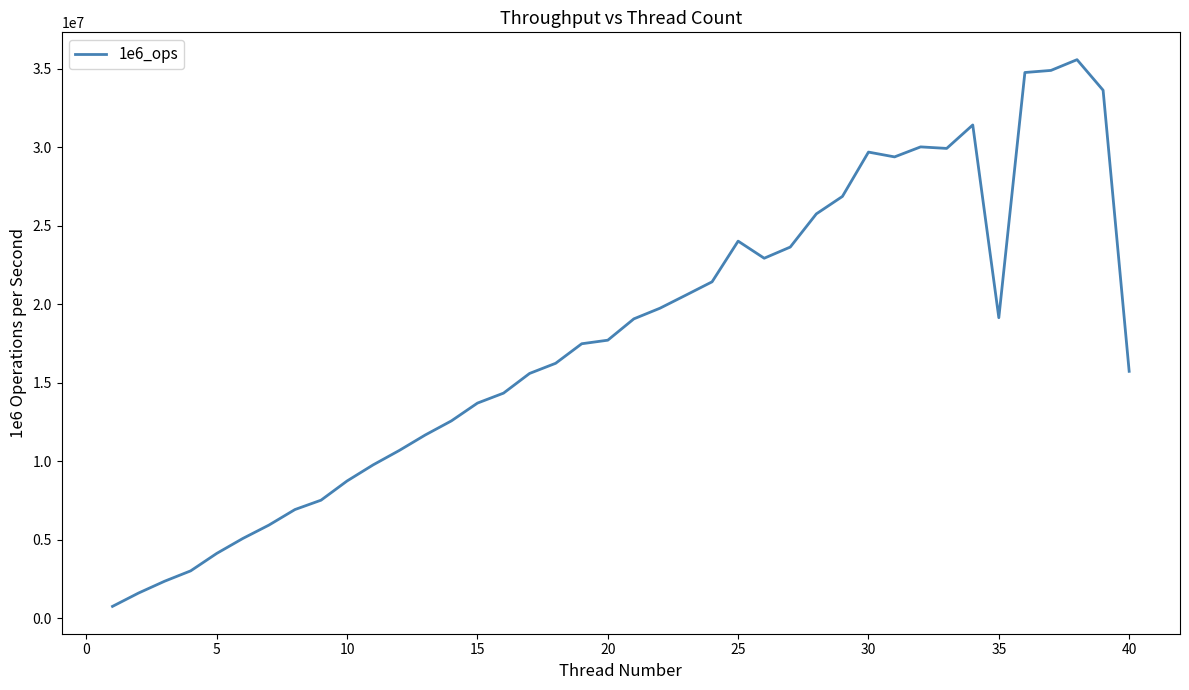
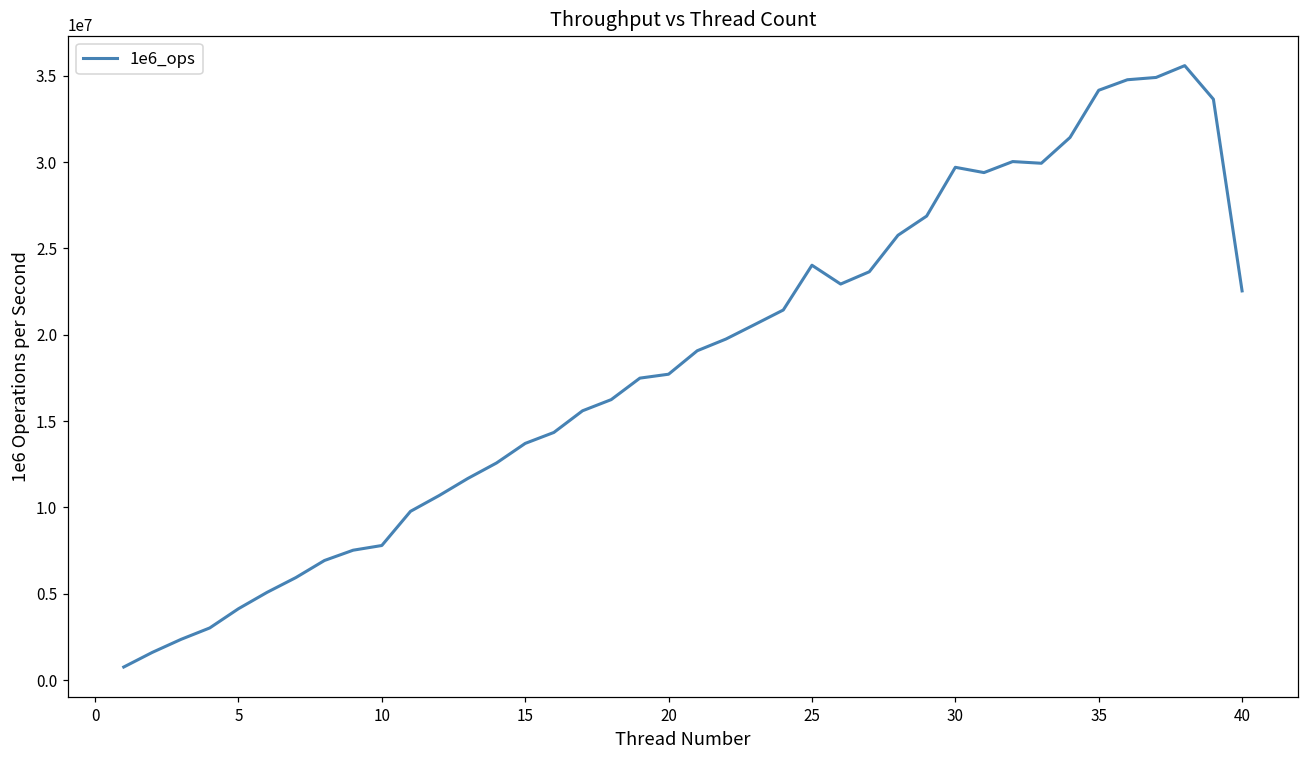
  {
    "5": 4100000,
-   "10": 8700000,
+   "10": 7800000,
    "15": 13700000,
    "20": 17700000,
    "25": 24000000,
    "30": 29700000,
-   "35": 19100000,
-   "40": 15700000
+   "35": 34200000,
+   "40": 22500000
  }
